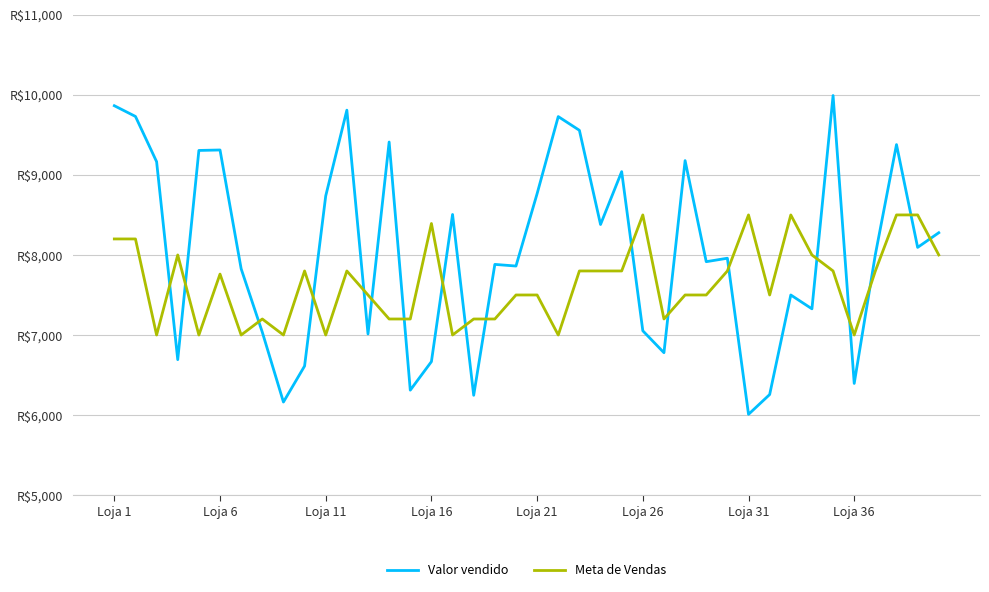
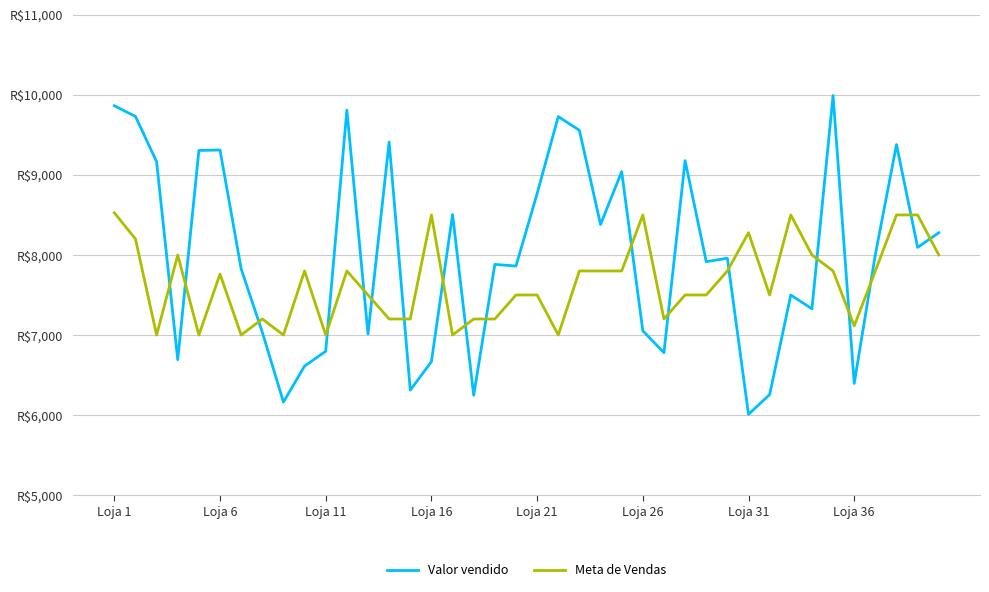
  {
    "Valor vendido": {
      "Loja 1": "R$9,900",
      "Loja 6": "R$9,300",
-     "Loja 11": "R$8,700",
+     "Loja 11": "R$6,800",
      "Loja 16": "R$6,700",
      "Loja 21": "R$8,800",
      "Loja 26": "R$7,100",
      "Loja 31": "R$6,000",
      "Loja 36": "R$6,400"
    },
    "Meta de Vendas": {
-     "Loja 1": "R$8,200",
+     "Loja 1": "R$8,500",
      "Loja 6": "R$7,800",
      "Loja 11": "R$7,000",
-     "Loja 16": "R$8,400",
+     "Loja 16": "R$8,500",
      "Loja 21": "R$7,500",
      "Loja 26": "R$8,500",
-     "Loja 31": "R$8,500",
-     "Loja 36": "R$7,000"
+     "Loja 31": "R$8,300",
+     "Loja 36": "R$7,100"
    }
  }
